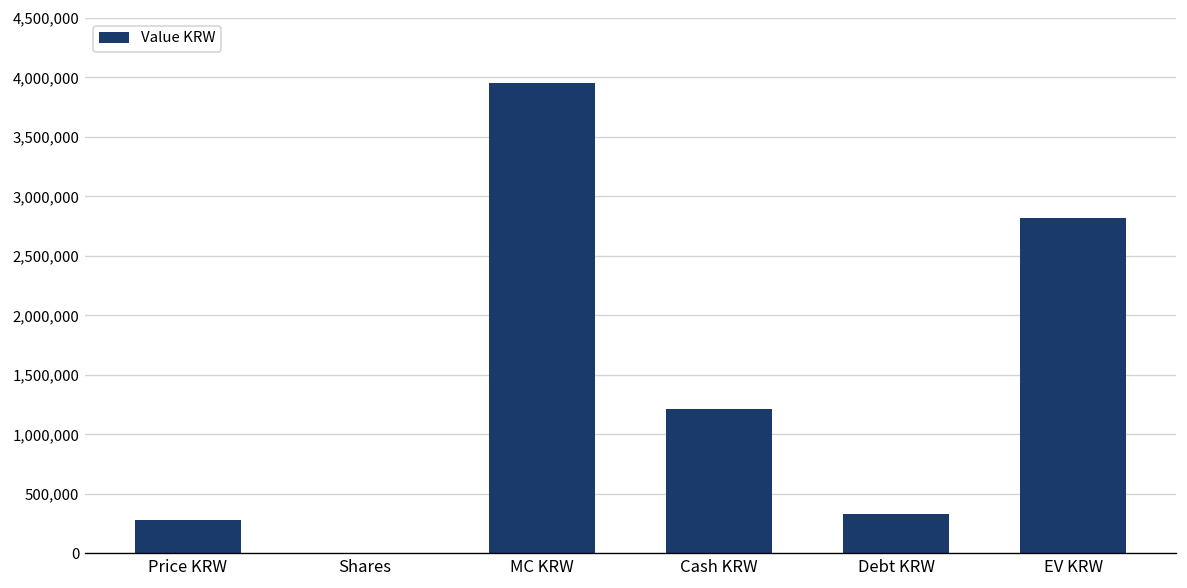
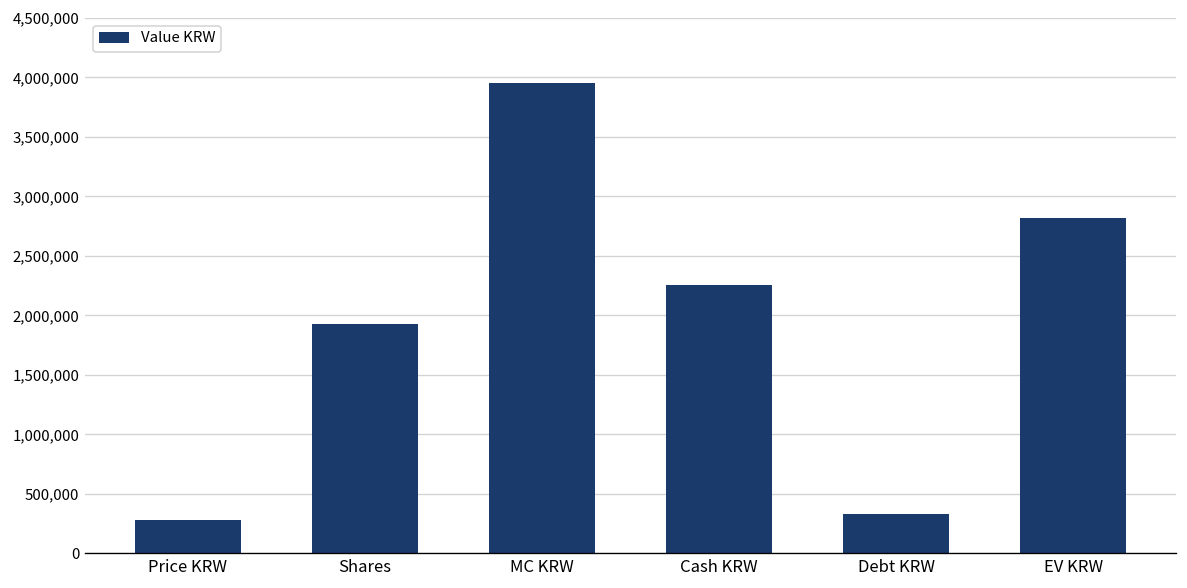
  {
    "Price KRW": "300,000",
-   "Shares": "0",
+   "Shares": "1,900,000",
    "MC KRW": "4,000,000",
-   "Cash KRW": "1,200,000",
+   "Cash KRW": "2,300,000",
    "Debt KRW": "300,000",
    "EV KRW": "2,800,000"
  }
